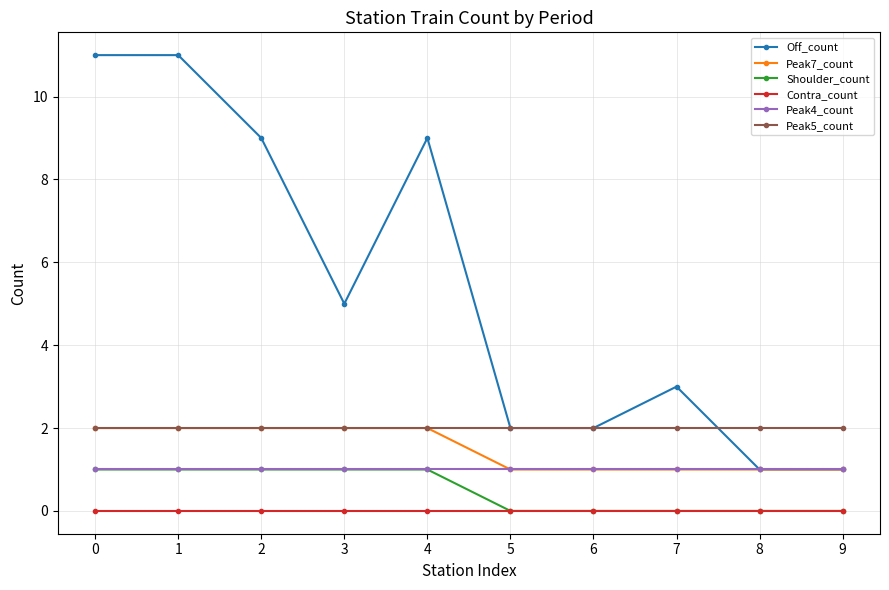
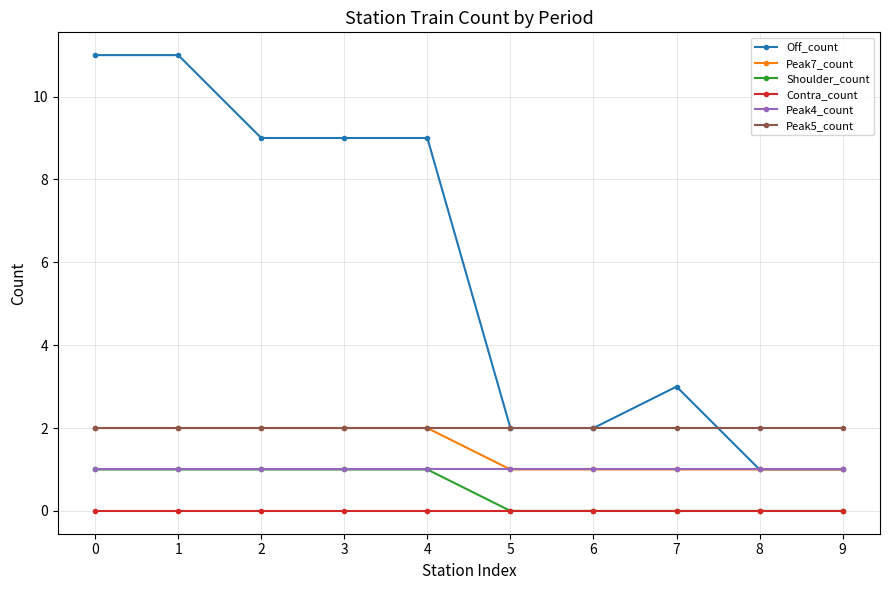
  {
    "Off_count": {
      "0": 11,
      "1": 11,
      "2": 9,
-     "3": 5,
+     "3": 9,
      "4": 9,
      "7": 3
    },
    "Contra_count": {
      "0": 0,
      "1": 0,
      "2": 0,
      "3": 0,
      "4": 0
    },
    "Peak5_count": {
      "7": 2,
      "8": 2,
      "9": 2
    }
  }
